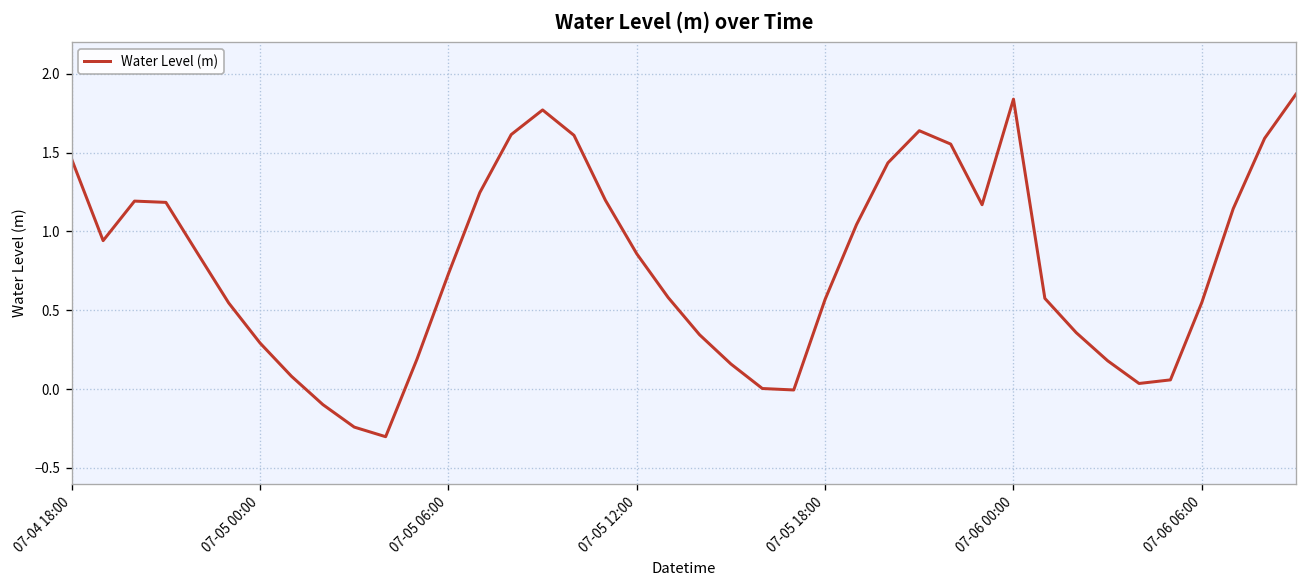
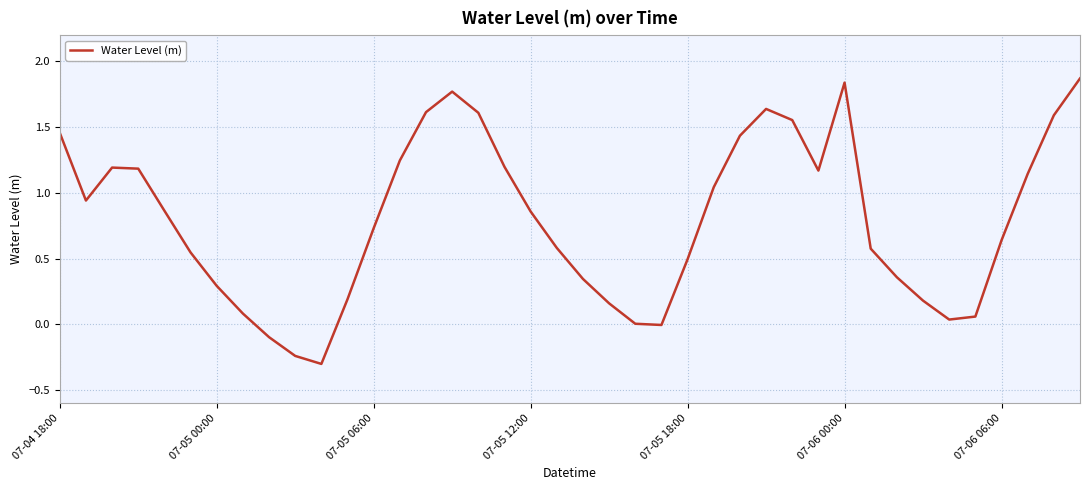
  {
    "07-04 18:00": 1.46,
    "07-05 00:00": 0.29,
    "07-05 06:00": 0.73,
    "07-05 12:00": 0.86,
-   "07-05 18:00": 0.57,
+   "07-05 18:00": 0.50,
    "07-06 00:00": 1.84,
-   "07-06 06:00": 0.55
+   "07-06 06:00": 0.64
  }
